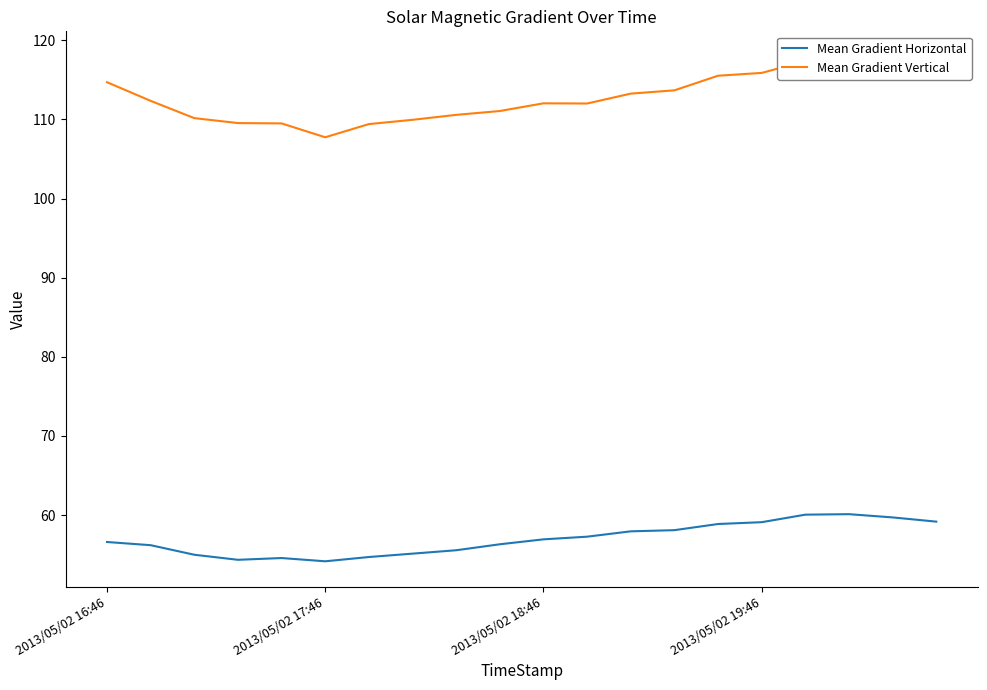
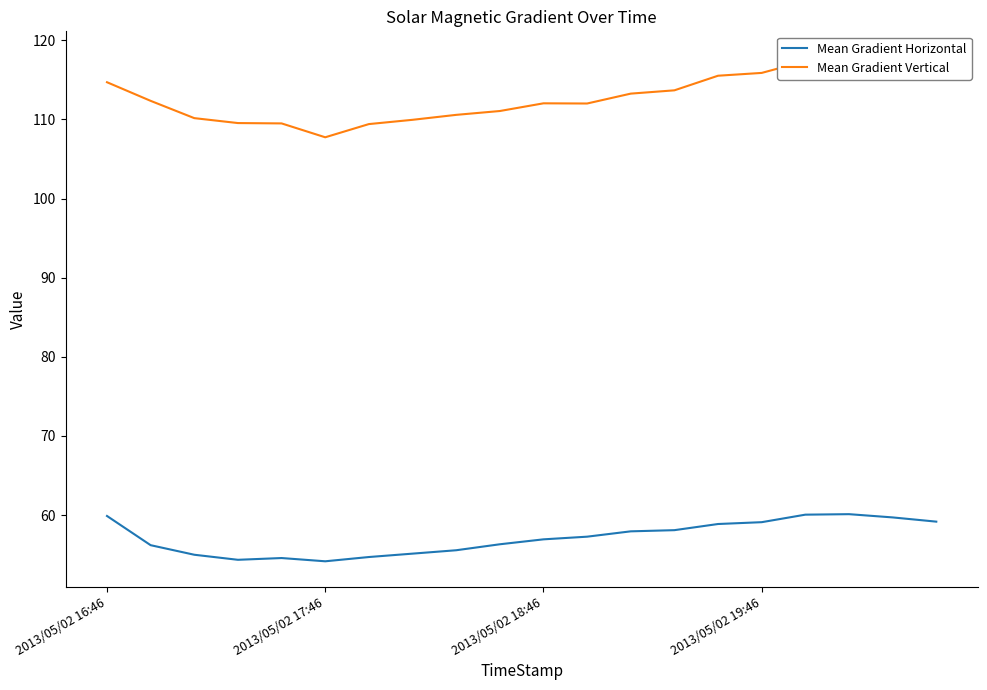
  {
    "Mean Gradient Horizontal": {
-     "2013/05/02 16:46": 57,
+     "2013/05/02 16:46": 60,
      "2013/05/02 17:46": 54,
      "2013/05/02 18:46": 57,
      "2013/05/02 19:46": 59
    },
    "Mean Gradient Vertical": {
      "2013/05/02 16:46": 115,
      "2013/05/02 17:46": 108,
      "2013/05/02 18:46": 112,
      "2013/05/02 19:46": 116
    }
  }
